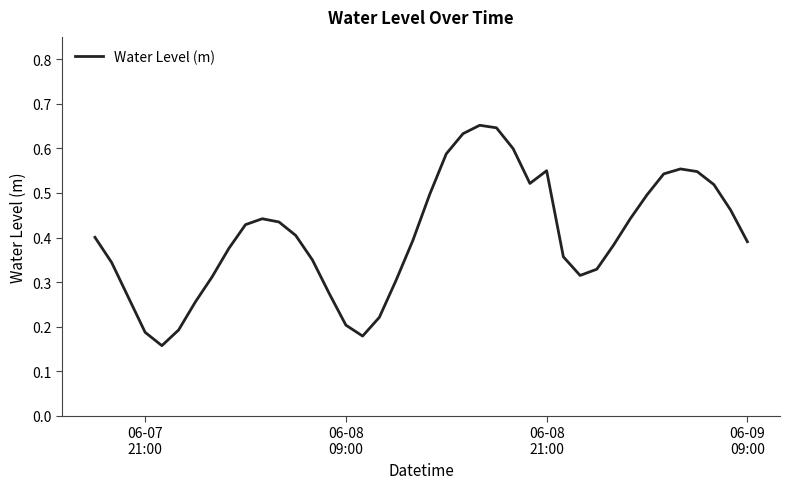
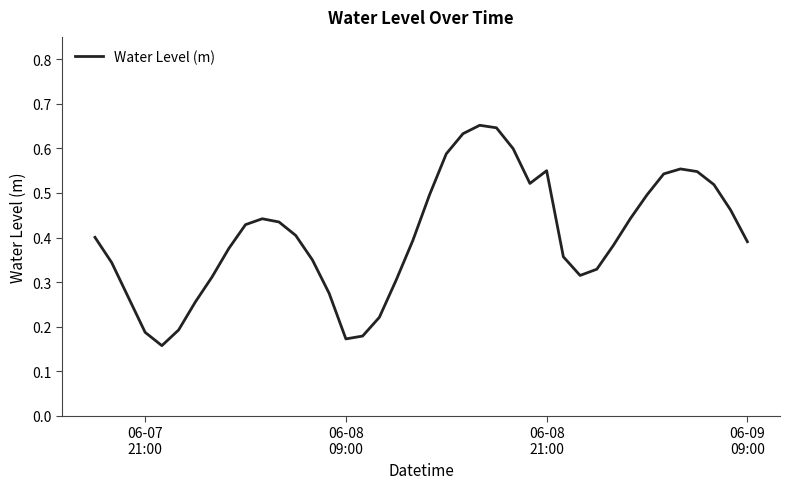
  {
    "06-07 21:00": 0.19,
-   "06-08 09:00": 0.20,
+   "06-08 09:00": 0.17,
    "06-08 21:00": 0.55,
    "06-09 09:00": 0.39
  }
